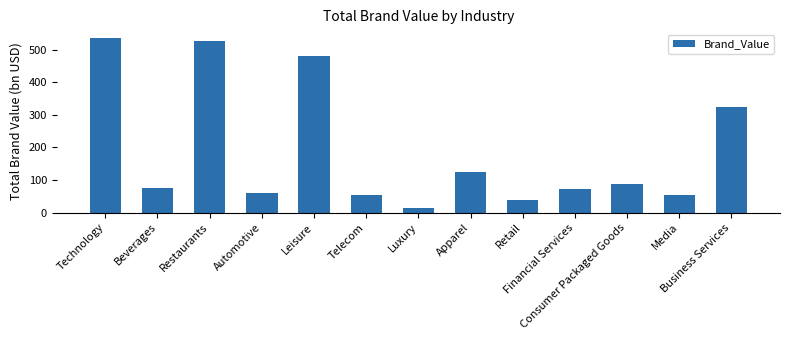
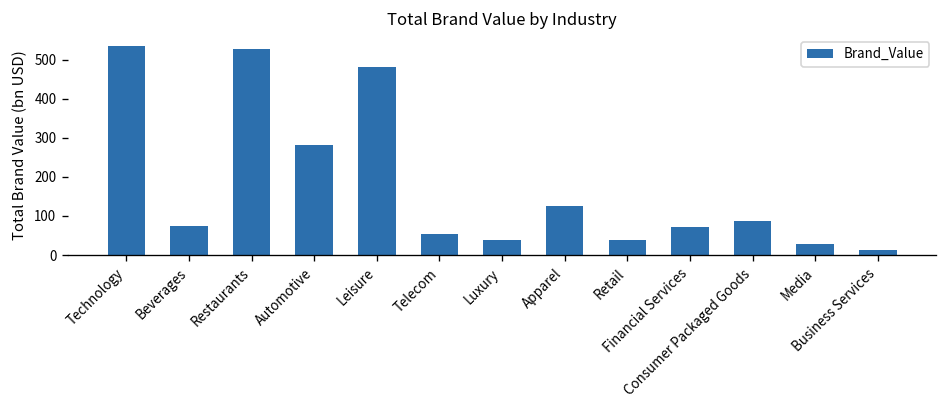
  {
    "Technology": 540,
    "Beverages": 80,
    "Restaurants": 530,
-   "Automotive": 60,
+   "Automotive": 280,
    "Leisure": 480,
    "Telecom": 50,
-   "Luxury": 10,
+   "Luxury": 40,
    "Apparel": 130,
    "Retail": 40,
    "Financial Services": 70,
    "Consumer Packaged Goods": 90,
-   "Media": 50,
-   "Business Services": 320
+   "Media": 30,
+   "Business Services": 10
  }
